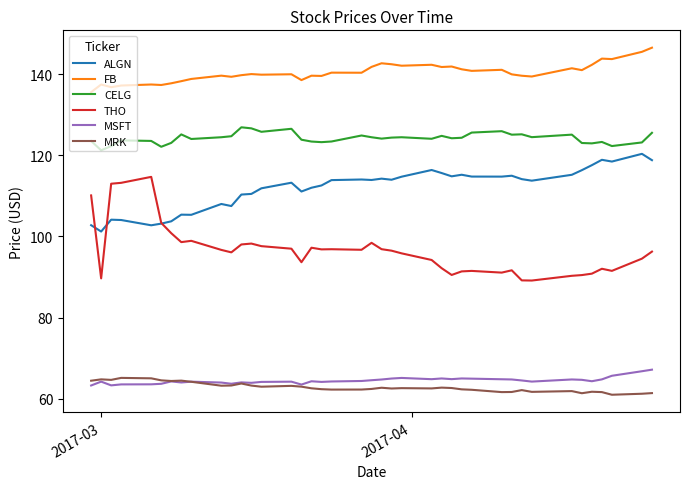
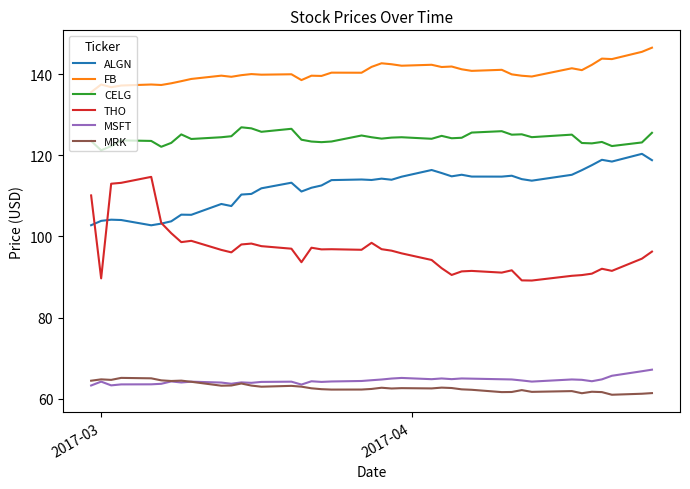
  {
    "ALGN": {
-     "2017-03": 101
+     "2017-03": 104
    },
    "THO": {
      "2017-03": 90
    }
  }
